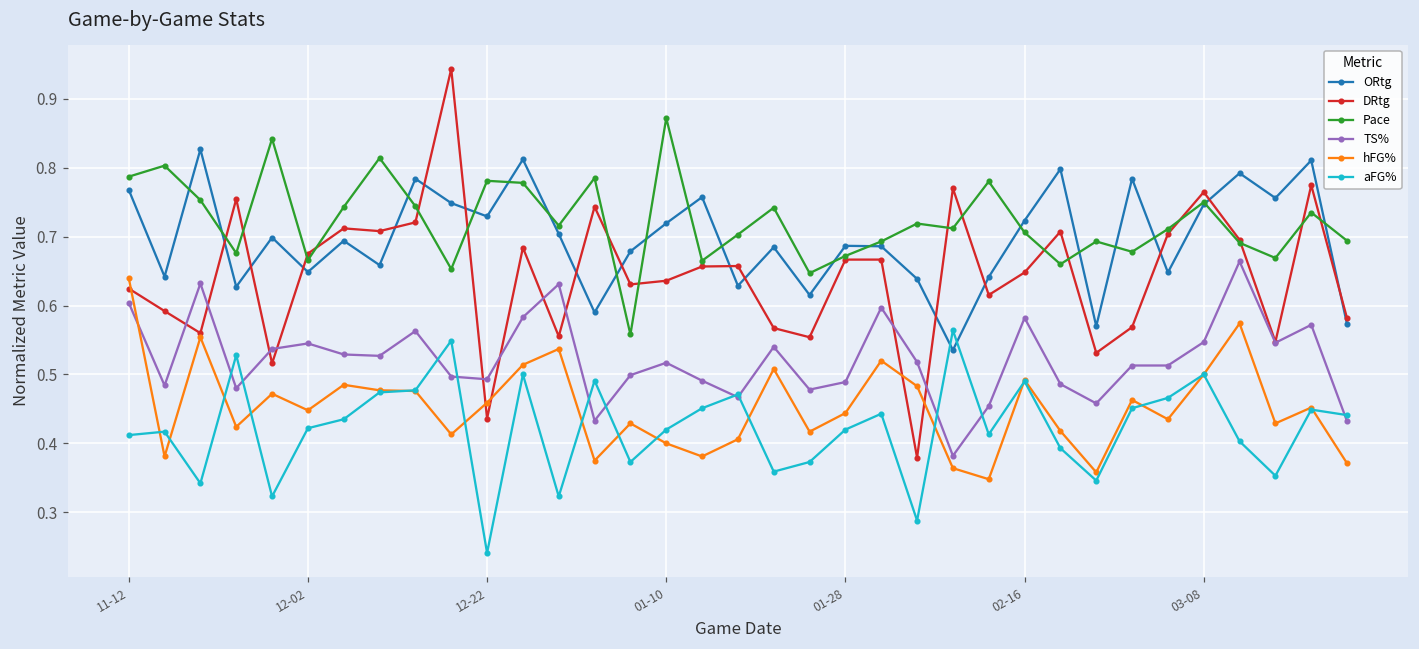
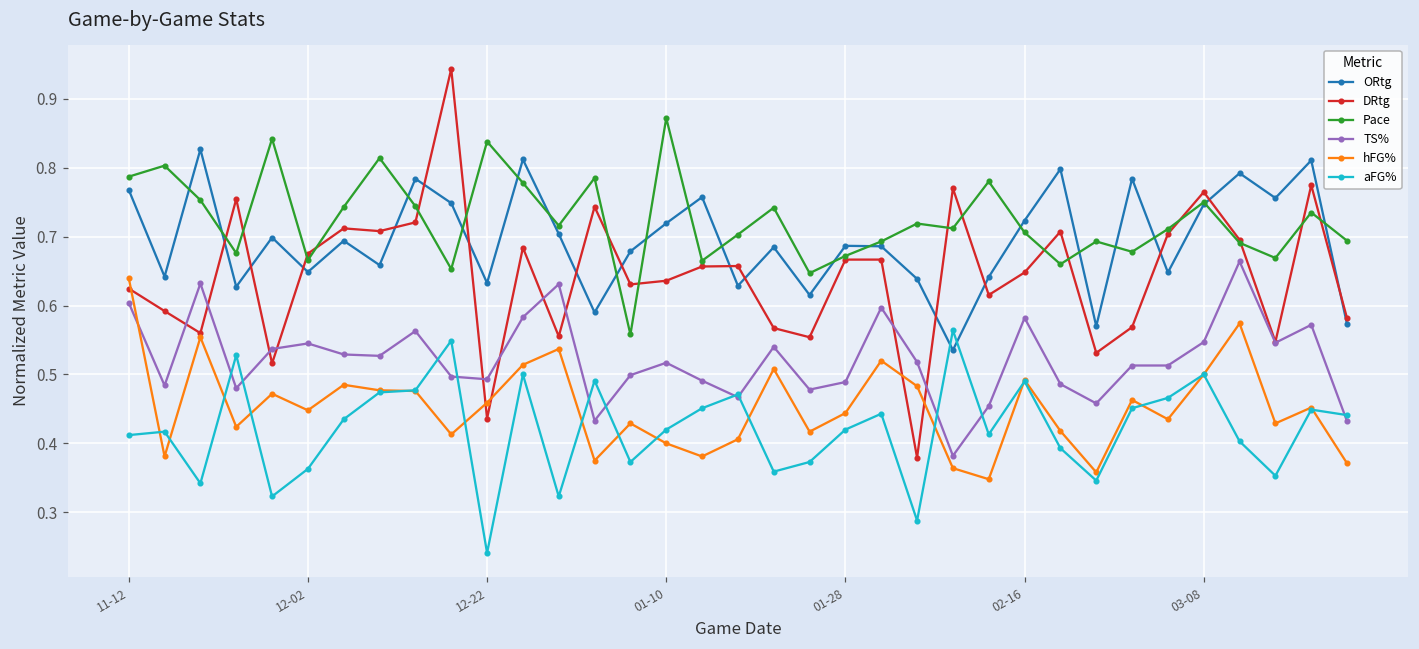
  {
    "ORtg": {
      "11-12": 0.77,
      "12-02": 0.65,
-     "12-22": 0.73,
+     "12-22": 0.63,
      "01-10": 0.72,
      "01-28": 0.69,
      "02-16": 0.72
    },
    "DRtg": {
      "11-12": 0.62,
      "12-02": 0.68,
      "12-22": 0.44,
      "01-10": 0.64,
      "01-28": 0.67,
      "02-16": 0.65,
      "03-08": 0.76
    },
    "Pace": {
      "11-12": 0.79,
      "12-02": 0.67,
-     "12-22": 0.78,
+     "12-22": 0.84,
      "01-10": 0.87,
      "01-28": 0.67,
      "02-16": 0.71
    },
    "TS%": {
      "11-12": 0.60,
      "12-02": 0.55,
      "12-22": 0.49,
      "01-10": 0.52,
      "01-28": 0.49,
      "02-16": 0.58,
      "03-08": 0.55
    },
    "hFG%": {
      "11-12": 0.64,
      "12-02": 0.45,
      "12-22": 0.46,
      "01-10": 0.40,
      "01-28": 0.44
    },
    "aFG%": {
      "11-12": 0.41,
-     "12-02": 0.42,
+     "12-02": 0.36,
      "12-22": 0.24,
      "01-10": 0.42,
      "01-28": 0.42
    }
  }
